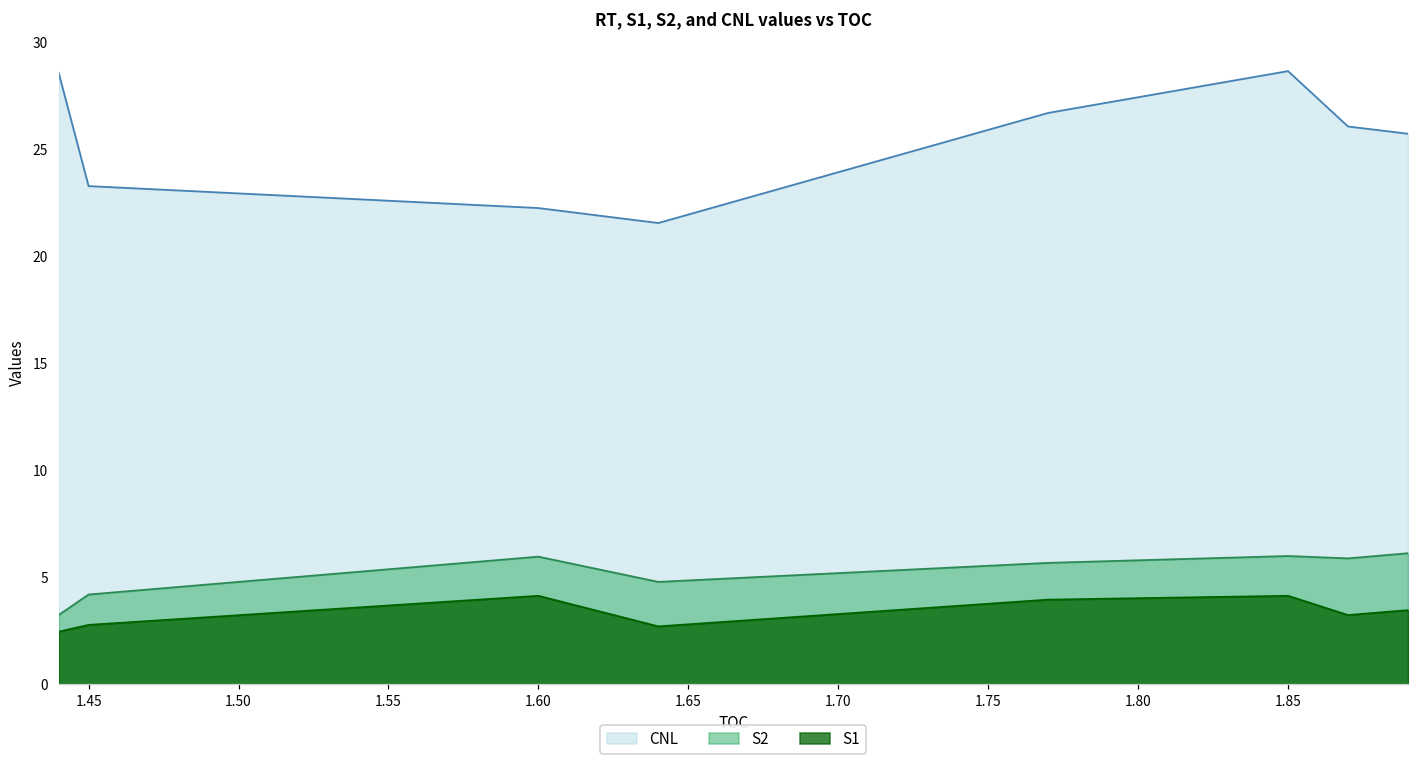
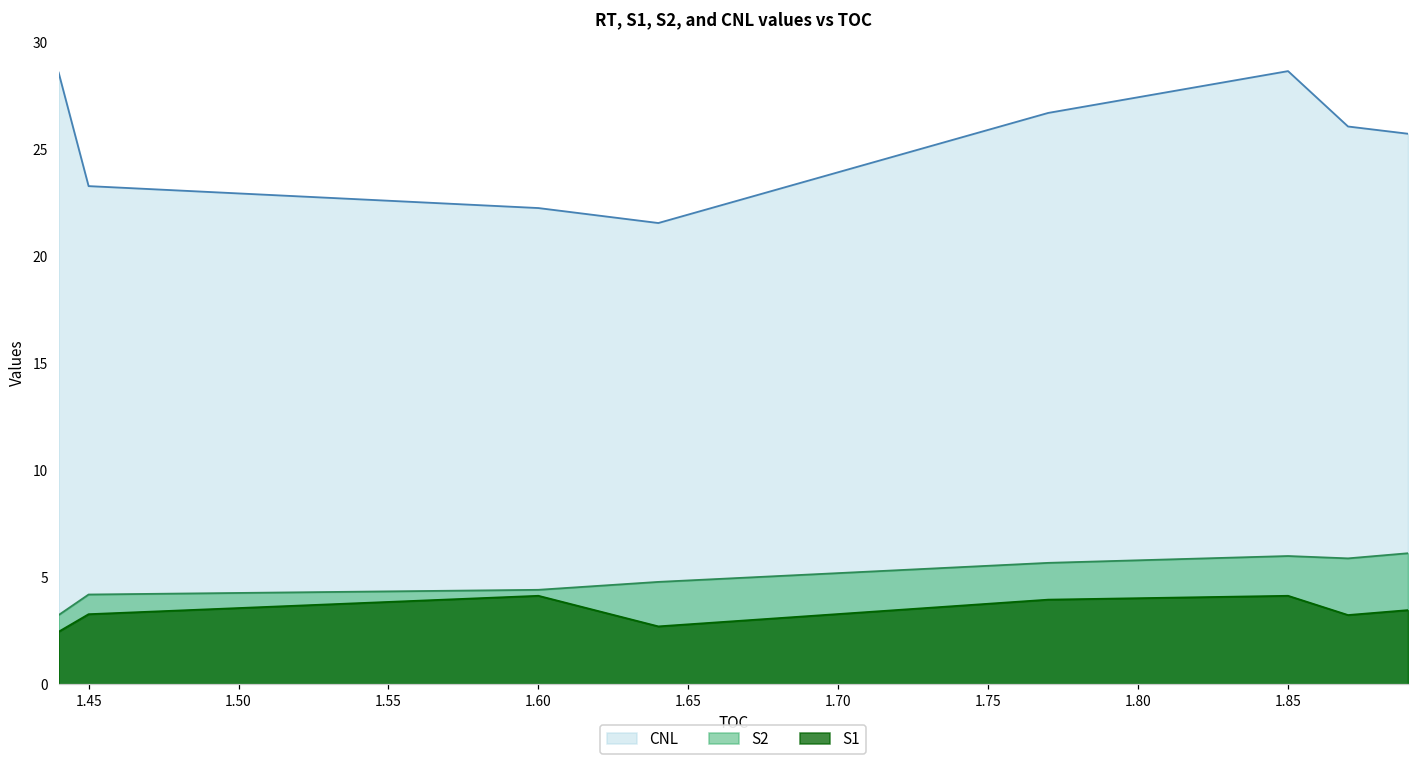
  {
    "CNL": {
      "1.45": 23.3,
      "1.60": 22.3,
      "1.85": 28.7
    },
    "S2": {
      "1.45": 4.2,
-     "1.60": 6.0,
+     "1.60": 4.4,
      "1.85": 6.0
    },
    "S1": {
-     "1.45": 2.8,
+     "1.45": 3.3,
      "1.60": 4.1,
      "1.85": 4.1
    }
  }
